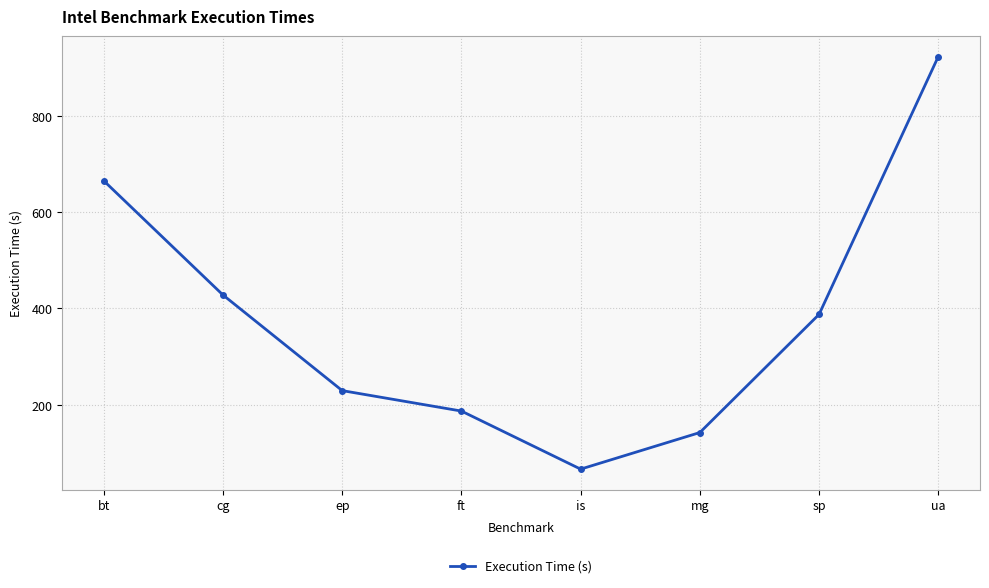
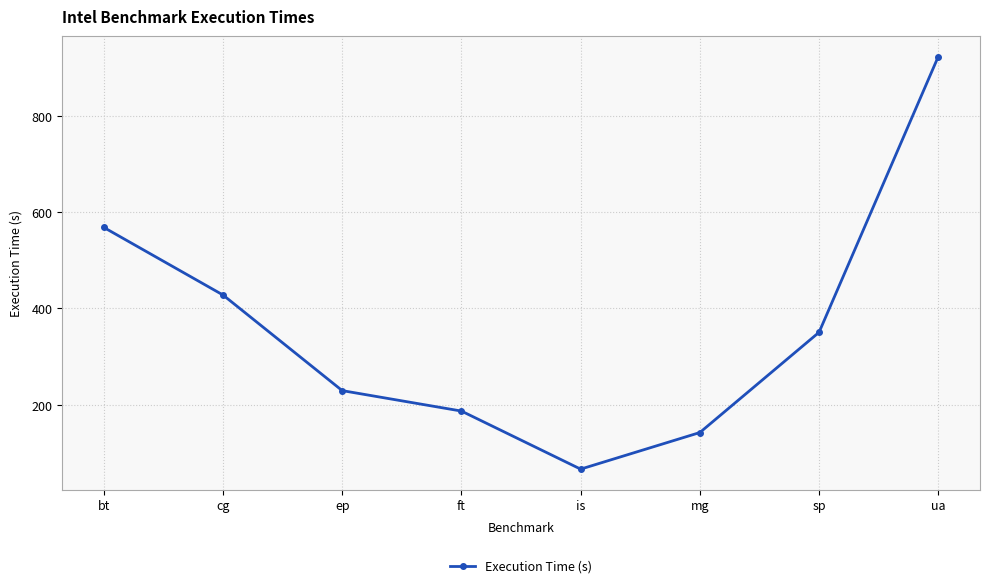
  {
-   "bt": 660,
+   "bt": 570,
    "cg": 430,
    "ep": 230,
    "ft": 190,
    "is": 70,
    "mg": 140,
-   "sp": 390,
+   "sp": 350,
    "ua": 920
  }
